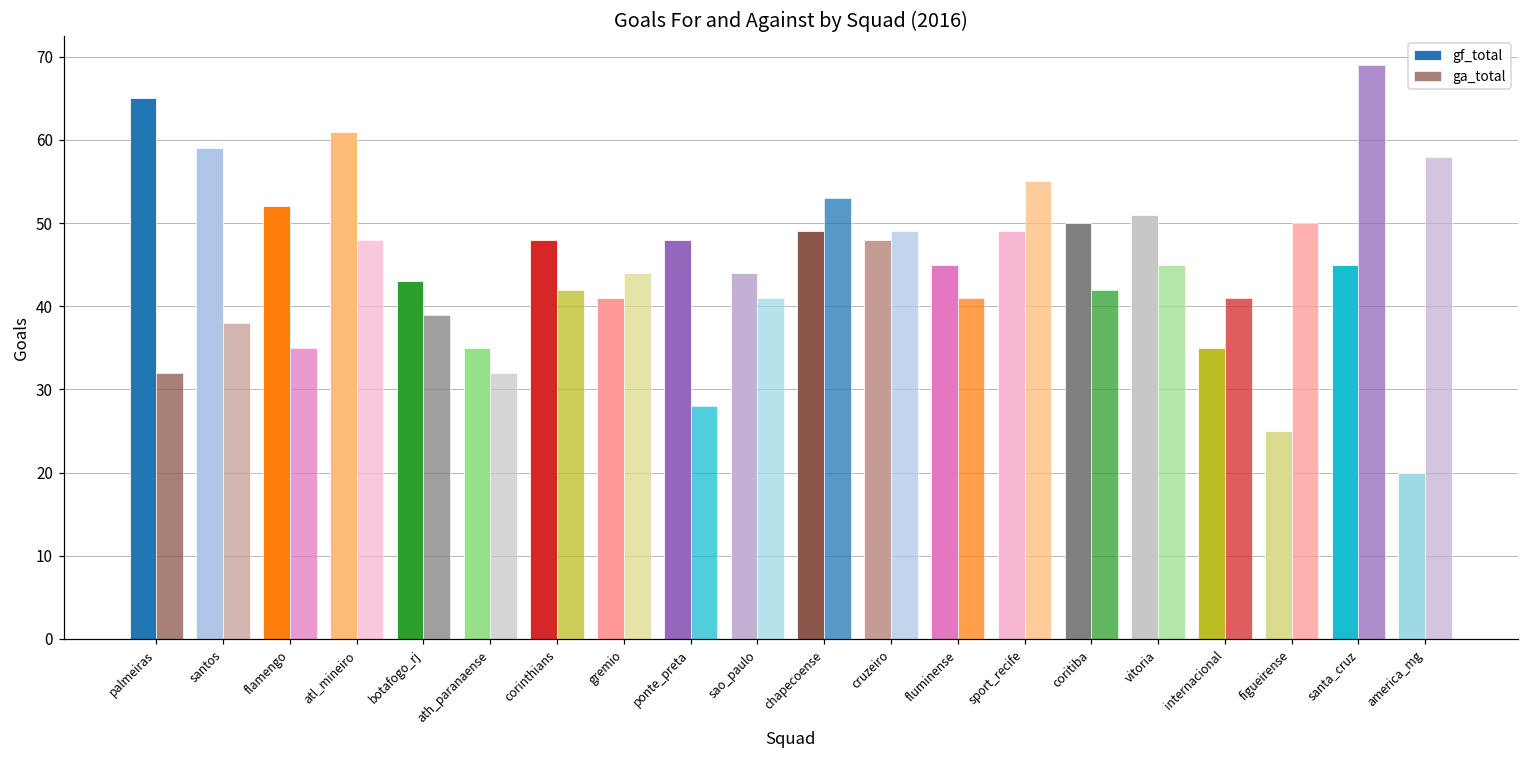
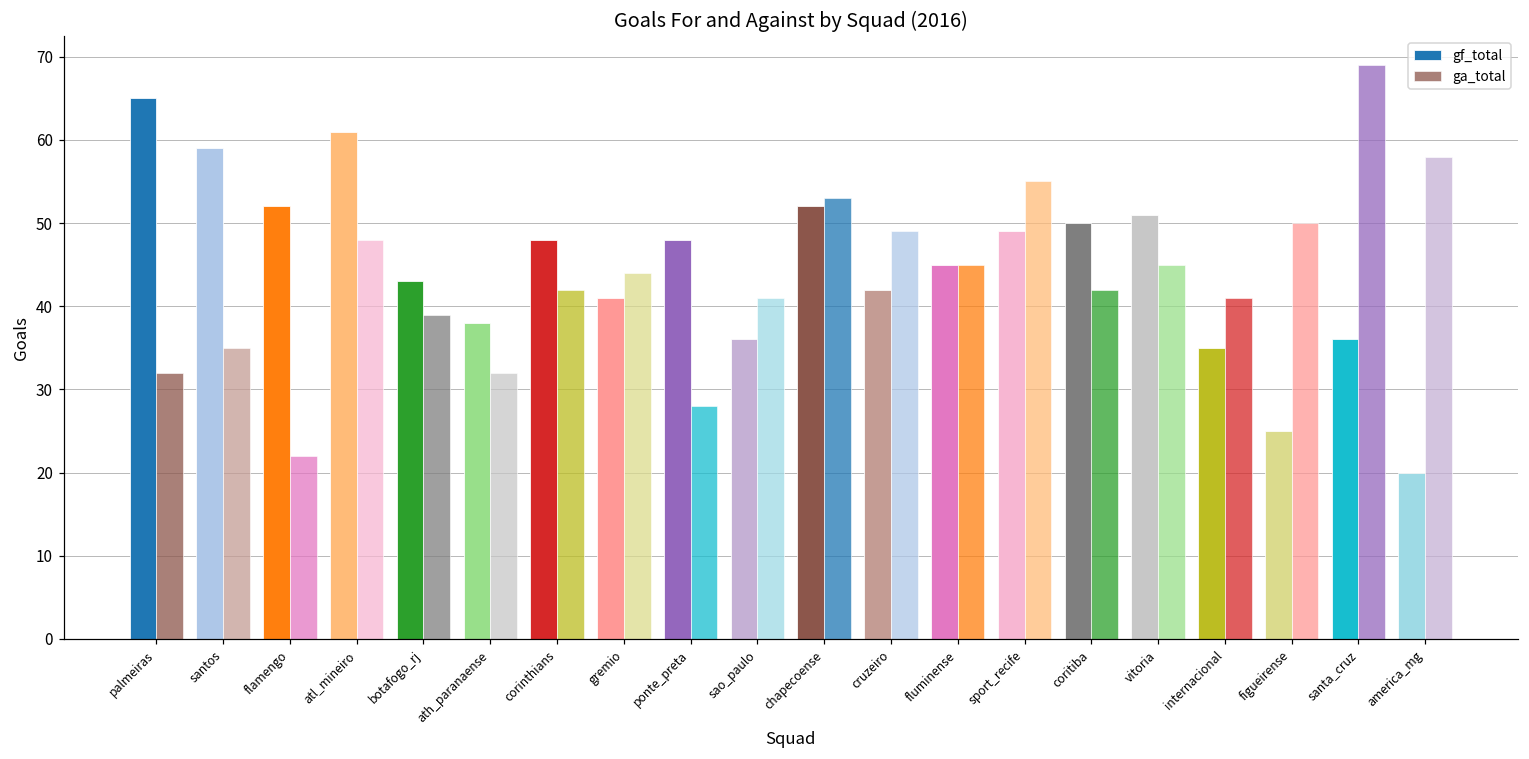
  {
    "gf_total": {
      "palmeiras": 65,
      "santos": 59,
      "flamengo": 52,
      "atl_mineiro": 61,
      "botafogo_rj": 43,
-     "ath_paranaense": 35,
+     "ath_paranaense": 38,
      "corinthians": 48,
      "gremio": 41,
      "ponte_preta": 48,
-     "sao_paulo": 44,
-     "chapecoense": 49,
-     "cruzeiro": 48,
+     "sao_paulo": 36,
+     "chapecoense": 52,
+     "cruzeiro": 42,
      "fluminense": 45,
      "sport_recife": 49,
      "coritiba": 50,
      "vitoria": 51,
      "internacional": 35,
      "figueirense": 25,
-     "santa_cruz": 45,
+     "santa_cruz": 36,
      "america_mg": 20
    },
    "ga_total": {
      "palmeiras": 32,
-     "santos": 38,
-     "flamengo": 35,
+     "santos": 35,
+     "flamengo": 22,
      "atl_mineiro": 48,
      "botafogo_rj": 39,
      "ath_paranaense": 32,
      "corinthians": 42,
      "gremio": 44,
      "ponte_preta": 28,
      "sao_paulo": 41,
      "chapecoense": 53,
      "cruzeiro": 49,
-     "fluminense": 41,
+     "fluminense": 45,
      "sport_recife": 55,
      "coritiba": 42,
      "vitoria": 45,
      "internacional": 41,
      "figueirense": 50,
      "santa_cruz": 69,
      "america_mg": 58
    }
  }
